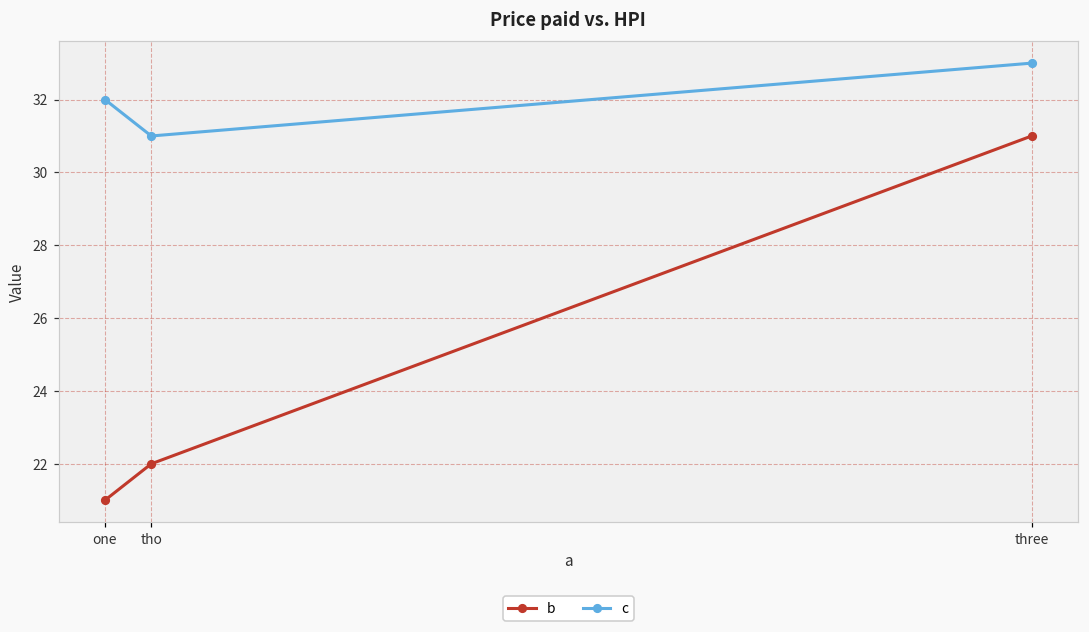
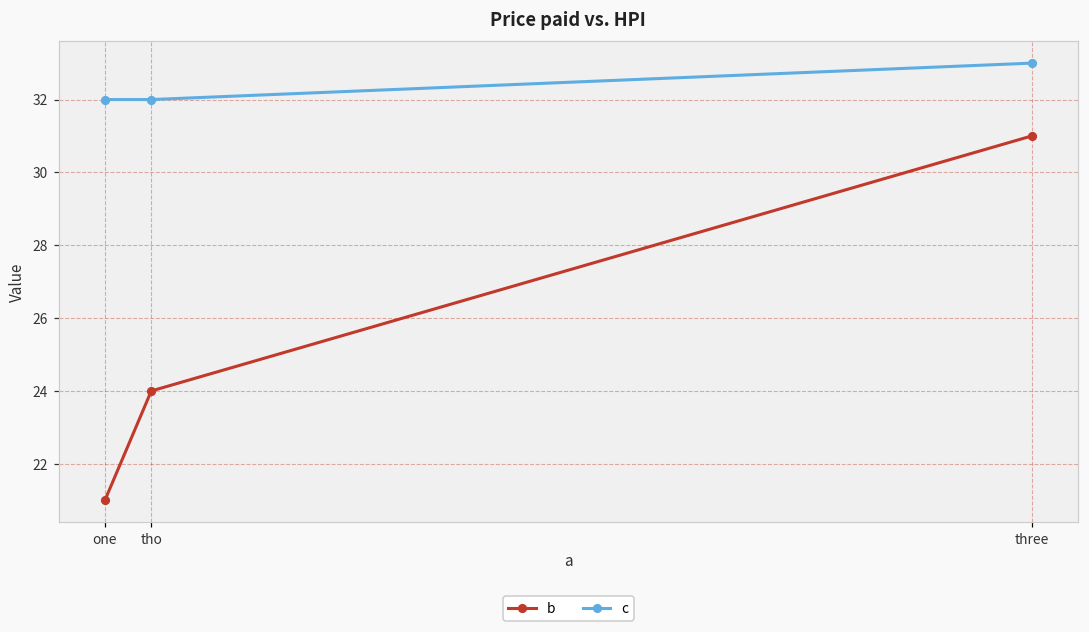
  {
    "b": {
      "one": 21,
-     "tho": 22,
+     "tho": 24,
      "three": 31
    },
    "c": {
      "one": 32,
-     "tho": 31,
+     "tho": 32,
      "three": 33
    }
  }
